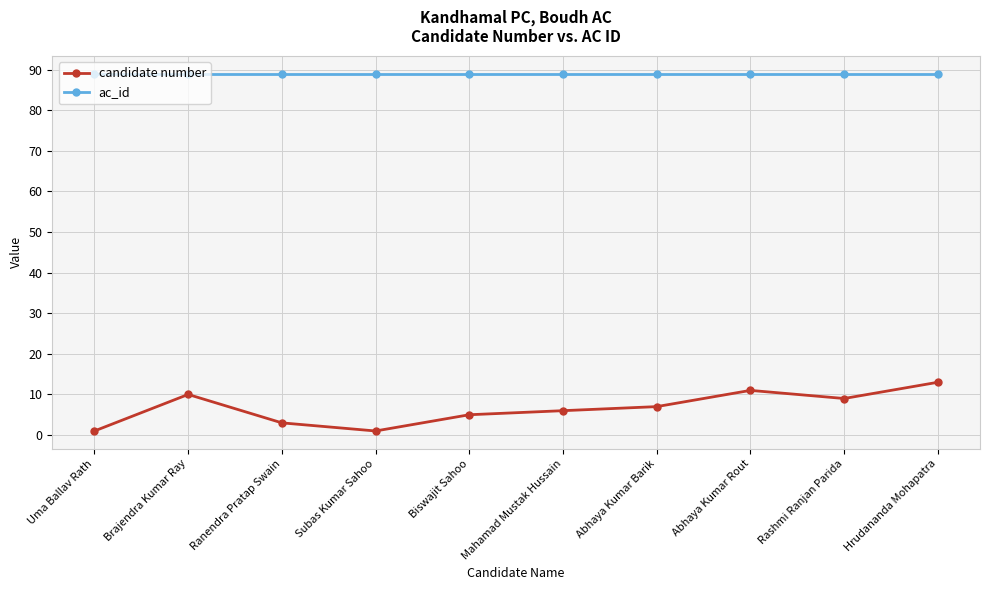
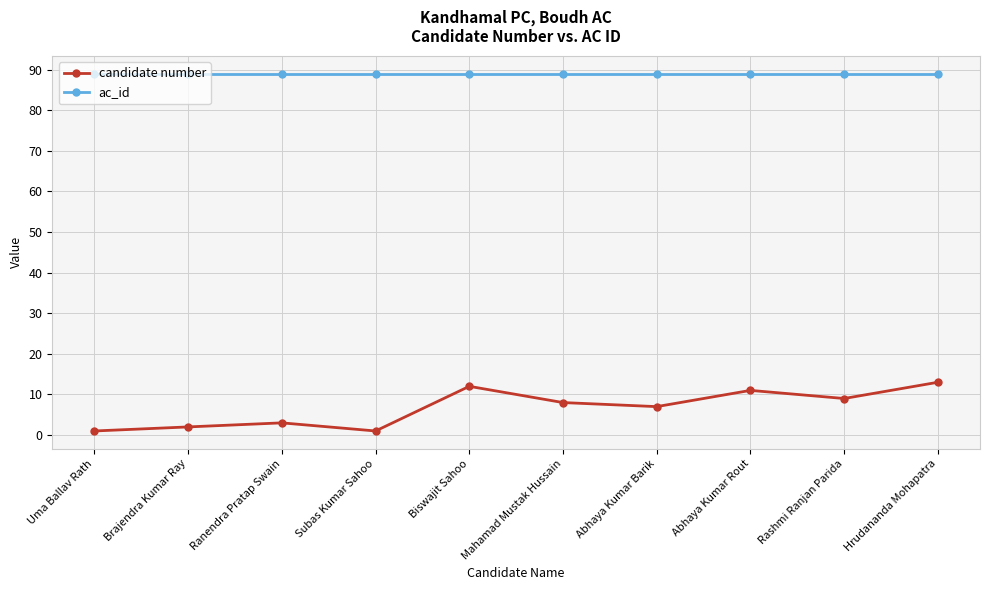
  {
    "candidate number": {
      "Uma Ballav Rath": 1,
-     "Brajendra Kumar Ray": 10,
+     "Brajendra Kumar Ray": 2,
      "Ranendra Pratap Swain": 3,
      "Subas Kumar Sahoo": 1,
-     "Biswajit Sahoo": 5,
-     "Mahamad Mustak Hussain": 6,
+     "Biswajit Sahoo": 12,
+     "Mahamad Mustak Hussain": 8,
      "Abhaya Kumar Barik": 7,
      "Abhaya Kumar Rout": 11,
      "Rashmi Ranjan Parida": 9,
      "Hrudananda Mohapatra": 13
    },
    "ac_id": {
      "Ranendra Pratap Swain": 89,
      "Subas Kumar Sahoo": 89,
      "Biswajit Sahoo": 89,
      "Mahamad Mustak Hussain": 89,
      "Abhaya Kumar Barik": 89,
      "Abhaya Kumar Rout": 89,
      "Rashmi Ranjan Parida": 89,
      "Hrudananda Mohapatra": 89
    }
  }
